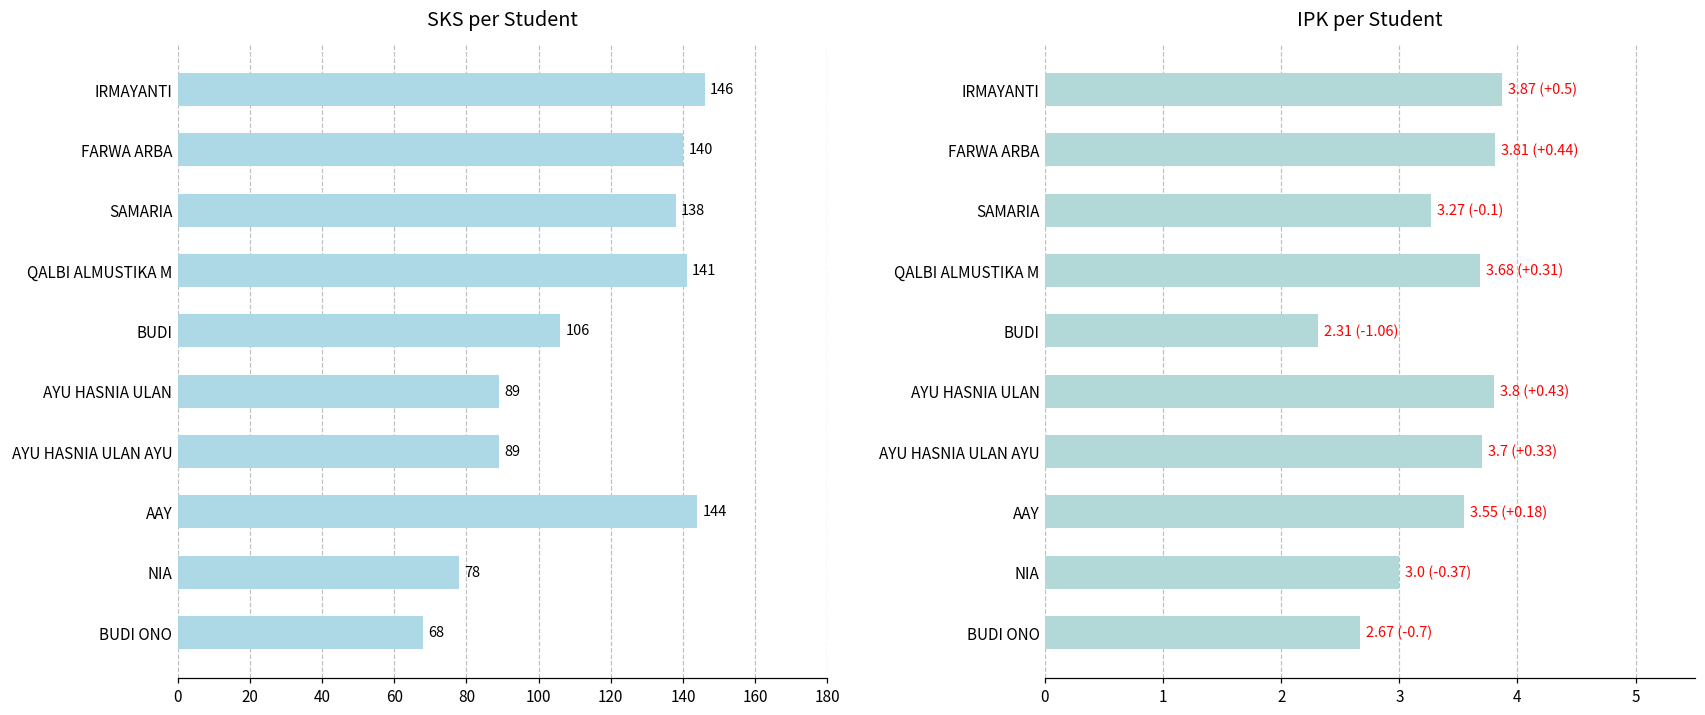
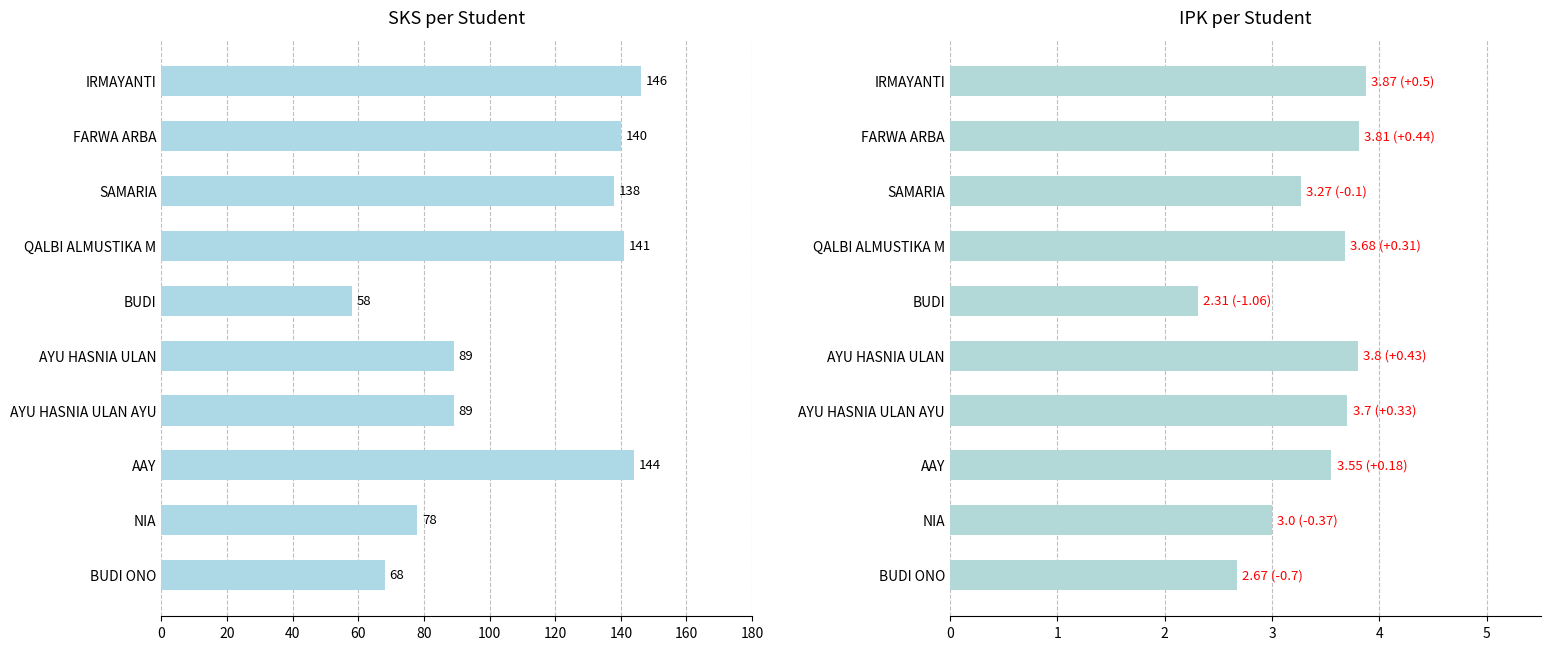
  {
    "SKS per Student": {
      "IRMAYANTI": 146,
      "FARWA ARBA": 140,
      "SAMARIA": 138,
      "QALBI ALMUSTIKA M": 141,
-     "BUDI": 106,
+     "BUDI": 58,
      "AYU HASNIA ULAN": 89,
      "AYU HASNIA ULAN AYU": 89,
      "AAY": 144,
      "NIA": 78,
      "BUDI ONO": 68
    },
    "IPK per Student": {
      "IRMAYANTI": 3.87,
      "FARWA ARBA": 3.81,
      "SAMARIA": 3.27,
      "QALBI ALMUSTIKA M": 3.68,
      "BUDI": 2.31,
      "AYU HASNIA ULAN": 3.8,
      "AYU HASNIA ULAN AYU": 3.7,
      "AAY": 3.55,
      "NIA": 3.0,
      "BUDI ONO": 2.67
    }
  }
